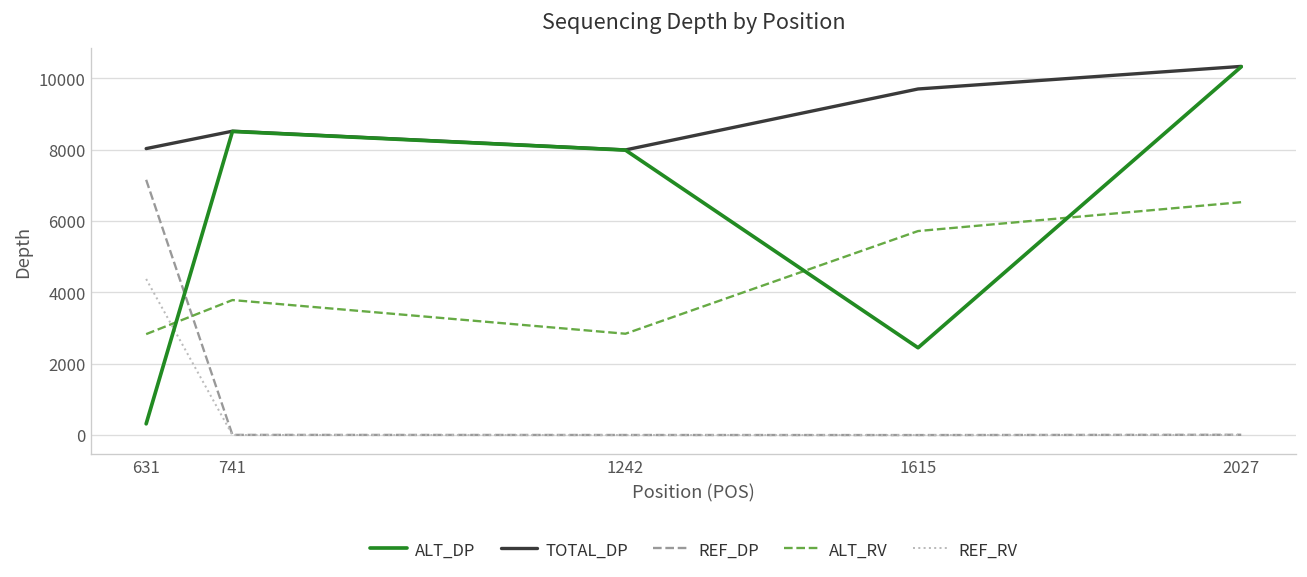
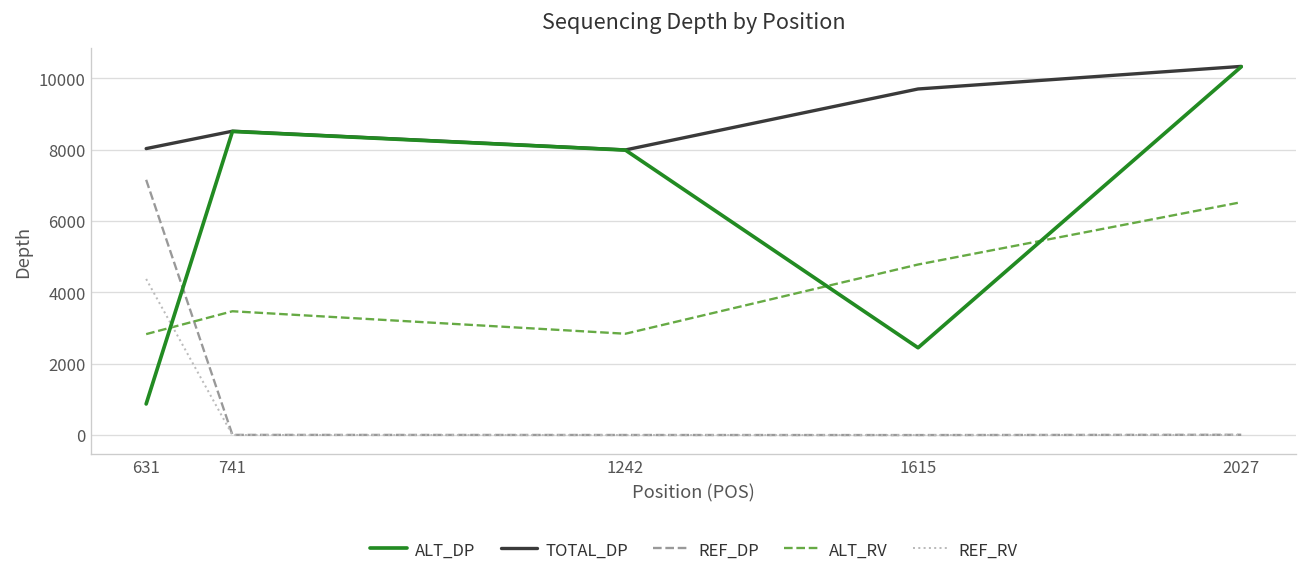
  {
    "ALT_DP": {
-     "631": 300,
+     "631": 900,
      "1615": 2400
    },
    "TOTAL_DP": {
      "631": 8000,
      "1615": 9700
    },
    "ALT_RV": {
      "631": 2800,
-     "741": 3800,
+     "741": 3500,
      "1242": 2800,
-     "1615": 5700,
+     "1615": 4800,
      "2027": 6500
    }
  }
